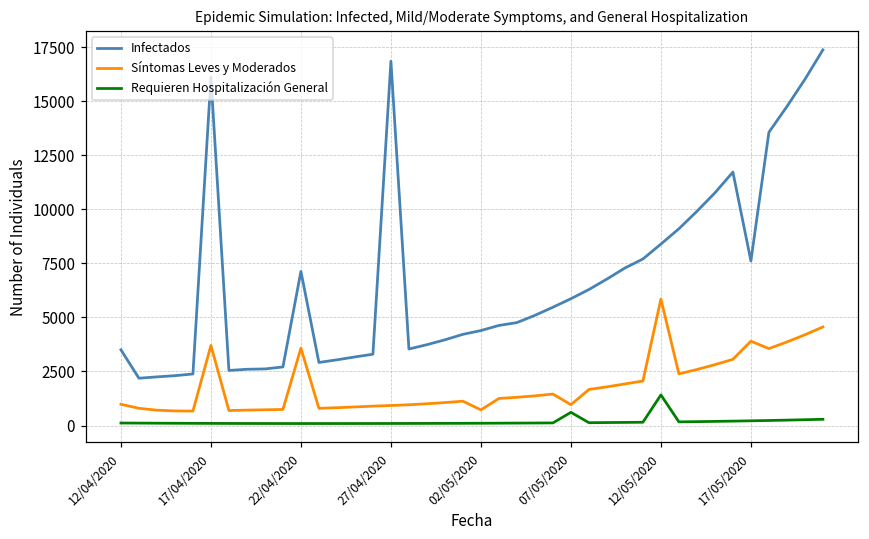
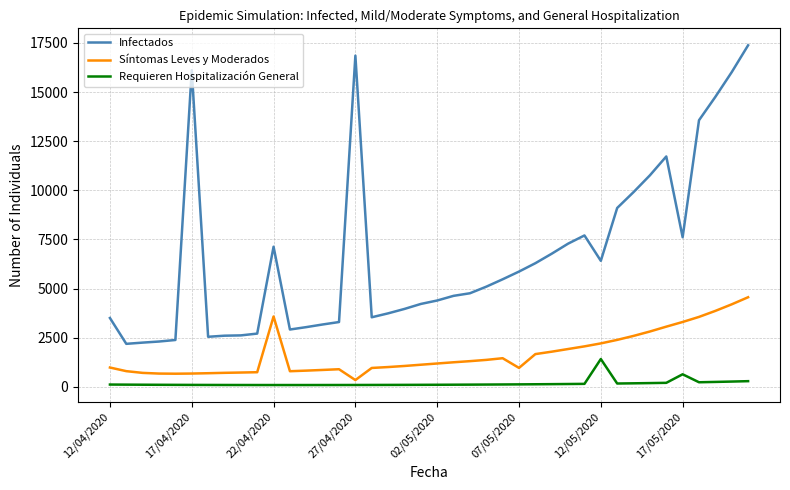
  {
    "Infectados": {
      "12/04/2020": 3500,
      "22/04/2020": 7100,
      "27/04/2020": 16900,
      "02/05/2020": 4400,
      "07/05/2020": 5900,
-     "12/05/2020": 8400,
+     "12/05/2020": 6400,
      "17/05/2020": 7600
    },
    "Síntomas Leves y Moderados": {
      "12/04/2020": 1000,
-     "17/04/2020": 3700,
+     "17/04/2020": 700,
      "22/04/2020": 3600,
-     "27/04/2020": 900,
-     "02/05/2020": 700,
+     "27/04/2020": 300,
+     "02/05/2020": 1200,
      "07/05/2020": 1000,
-     "12/05/2020": 5900,
-     "17/05/2020": 3900
+     "12/05/2020": 2200,
+     "17/05/2020": 3300
    },
    "Requieren Hospitalización General": {
      "12/04/2020": 100,
      "17/04/2020": 100,
      "22/04/2020": 100,
      "27/04/2020": 100,
      "02/05/2020": 100,
-     "07/05/2020": 600,
+     "07/05/2020": 100,
      "12/05/2020": 1400,
-     "17/05/2020": 200
+     "17/05/2020": 600
    }
  }
